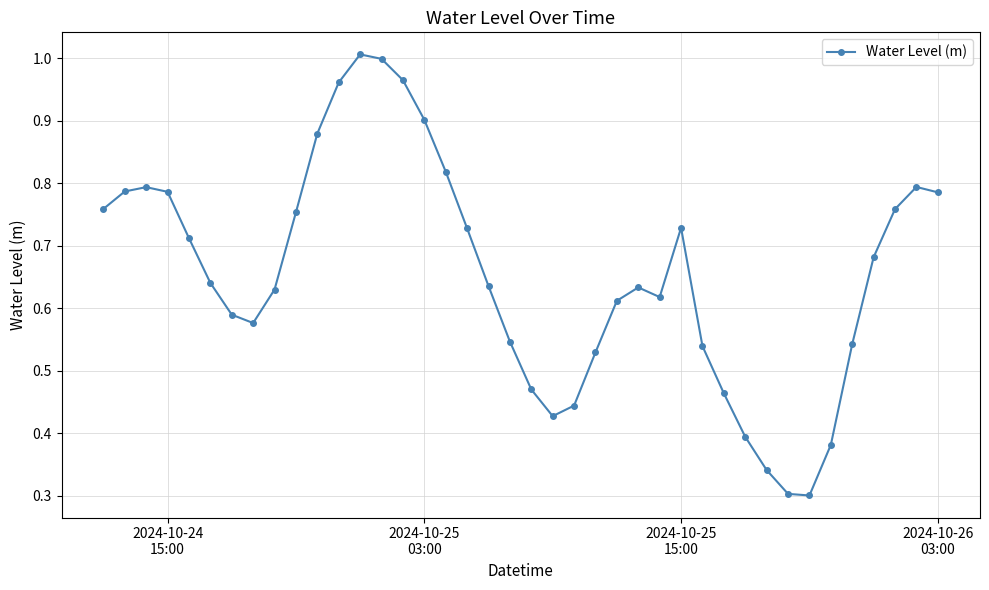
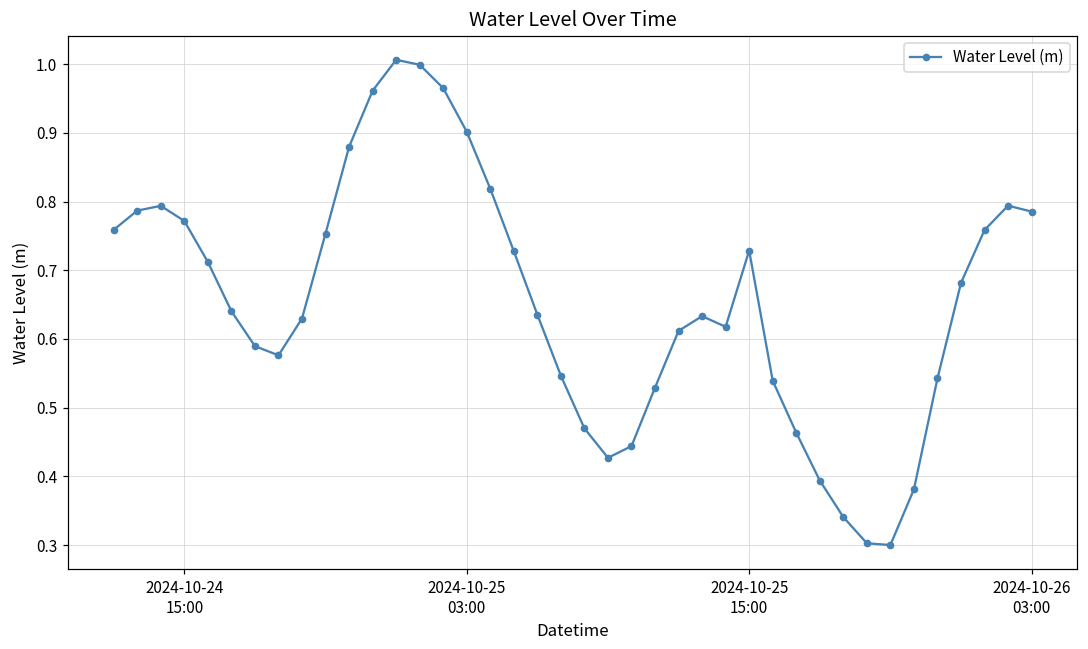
  {
-   "2024-10-24 15:00": 0.79,
+   "2024-10-24 15:00": 0.77,
    "2024-10-25 03:00": 0.90,
    "2024-10-25 15:00": 0.73,
    "2024-10-26 03:00": 0.79
  }
